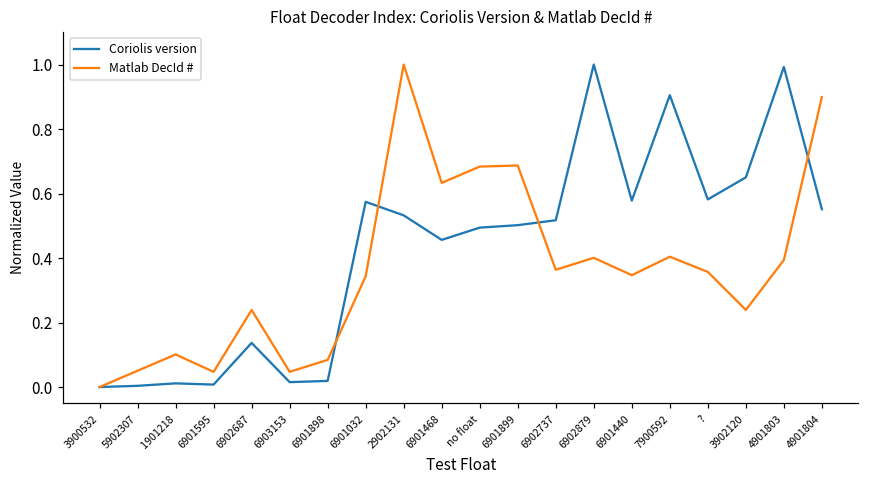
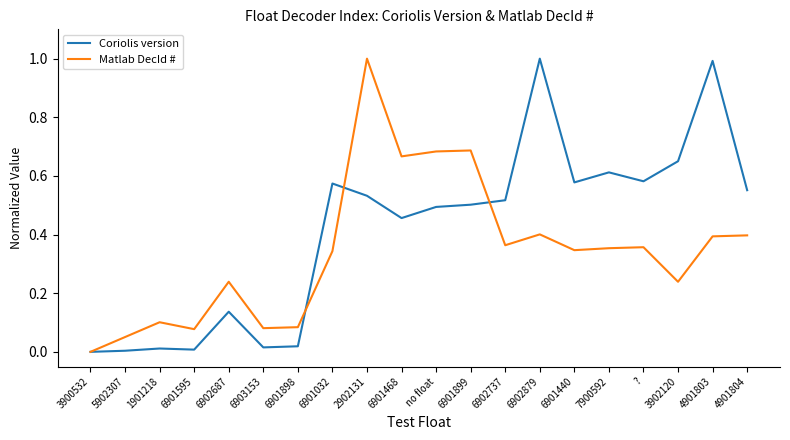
  {
    "Coriolis version": {
      "5902307": 0.00,
      "1901218": 0.01,
      "6901595": 0.01,
      "6902687": 0.14,
      "6903153": 0.02,
      "6901898": 0.02,
      "6901032": 0.57,
      "2902131": 0.53,
      "6901468": 0.46,
      "no float": 0.49,
      "6901899": 0.50,
      "6902737": 0.52,
      "6902879": 1.00,
      "6901440": 0.58,
-     "7900592": 0.90,
+     "7900592": 0.61,
      "?": 0.58,
      "3902120": 0.65,
      "4901803": 0.99,
      "4901804": 0.55
    },
    "Matlab DecId #": {
      "5902307": 0.05,
      "1901218": 0.10,
-     "6901595": 0.05,
+     "6901595": 0.08,
      "6902687": 0.24,
-     "6903153": 0.05,
+     "6903153": 0.08,
      "6901898": 0.08,
      "6901032": 0.34,
      "2902131": 1.00,
-     "6901468": 0.63,
+     "6901468": 0.67,
      "no float": 0.68,
      "6901899": 0.69,
      "6902737": 0.36,
      "6902879": 0.40,
      "6901440": 0.35,
-     "7900592": 0.40,
+     "7900592": 0.35,
      "?": 0.36,
      "3902120": 0.24,
      "4901803": 0.39,
-     "4901804": 0.90
+     "4901804": 0.40
    }
  }
